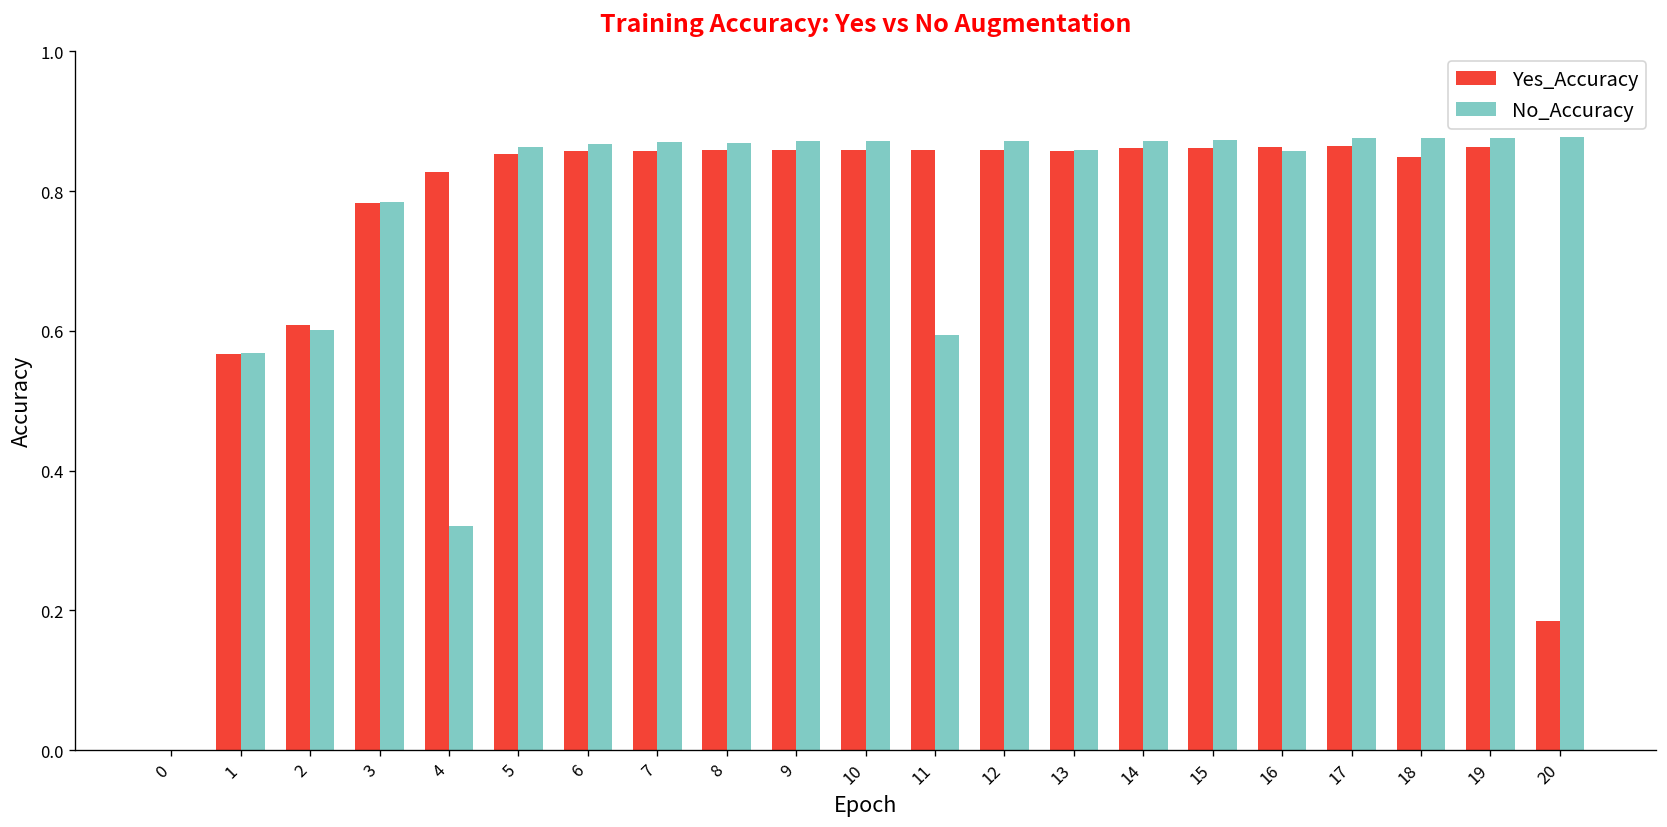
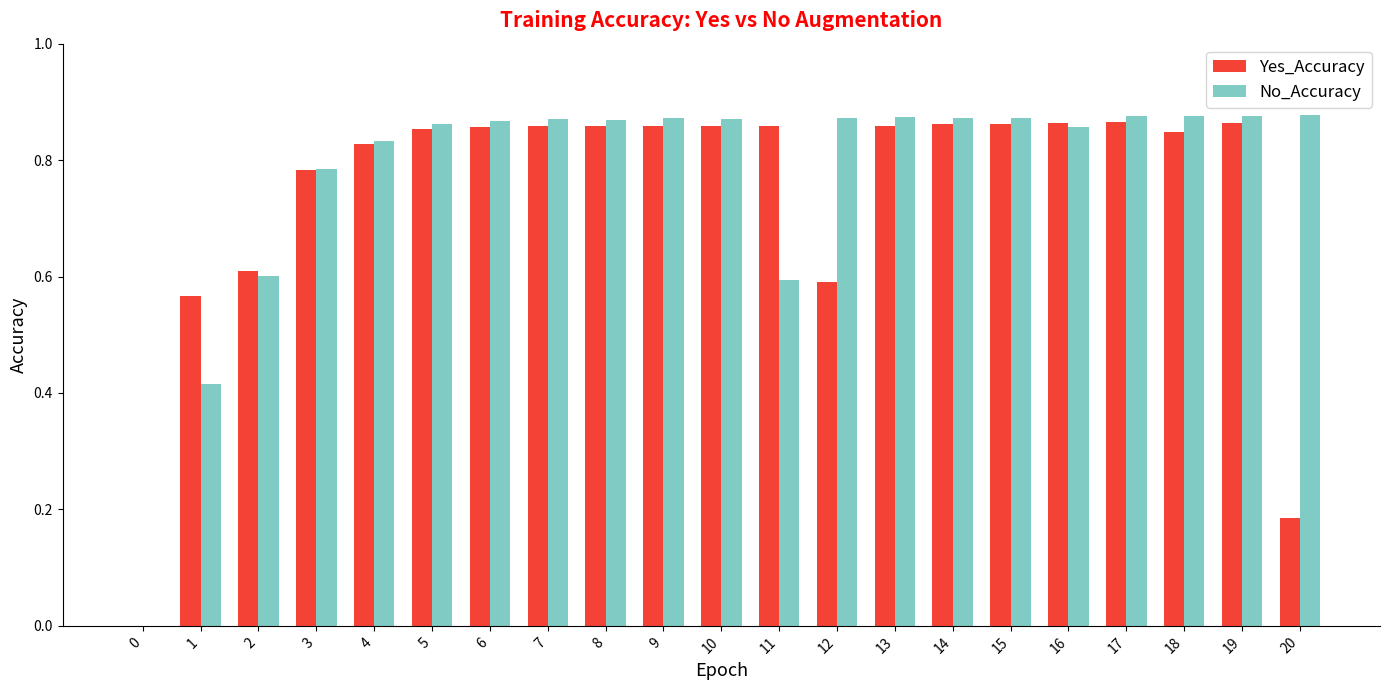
  {
    "Yes_Accuracy": {
      "0": 0.00,
      "1": 0.57,
      "2": 0.61,
      "3": 0.78,
      "4": 0.83,
      "5": 0.85,
      "6": 0.86,
      "7": 0.86,
      "8": 0.86,
      "9": 0.86,
      "10": 0.86,
      "11": 0.86,
-     "12": 0.86,
+     "12": 0.59,
      "13": 0.86,
      "14": 0.86,
      "15": 0.86,
      "16": 0.86,
      "17": 0.86,
      "18": 0.85,
      "19": 0.86,
      "20": 0.18
    },
    "No_Accuracy": {
      "0": 0.00,
-     "1": 0.57,
+     "1": 0.42,
      "2": 0.60,
      "3": 0.78,
-     "4": 0.32,
+     "4": 0.83,
      "5": 0.86,
      "6": 0.87,
      "7": 0.87,
      "8": 0.87,
      "9": 0.87,
      "10": 0.87,
      "11": 0.59,
      "12": 0.87,
-     "13": 0.86,
+     "13": 0.87,
      "14": 0.87,
      "15": 0.87,
      "16": 0.86,
      "17": 0.88,
      "18": 0.88,
      "19": 0.88,
      "20": 0.88
    }
  }
